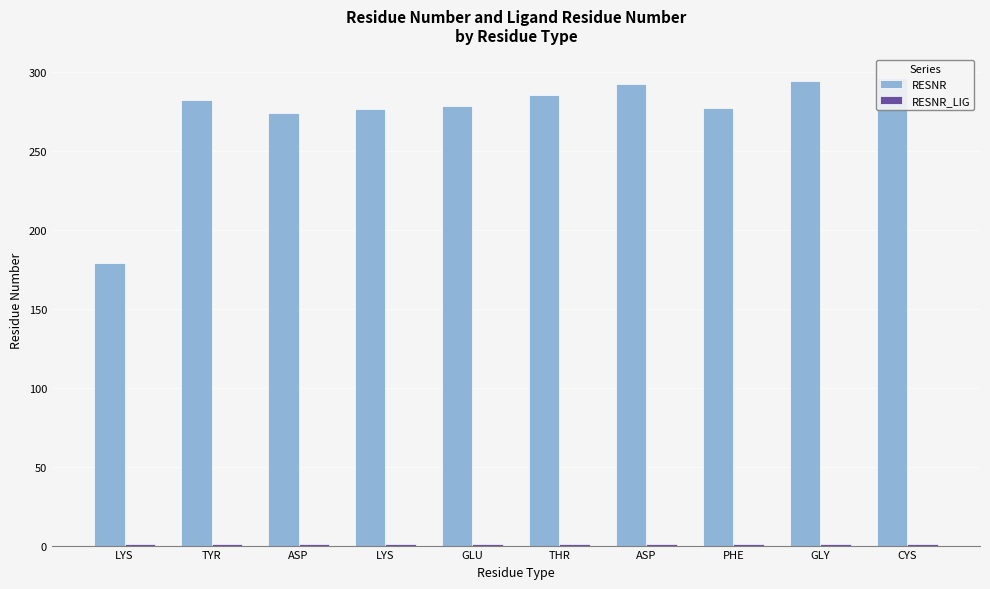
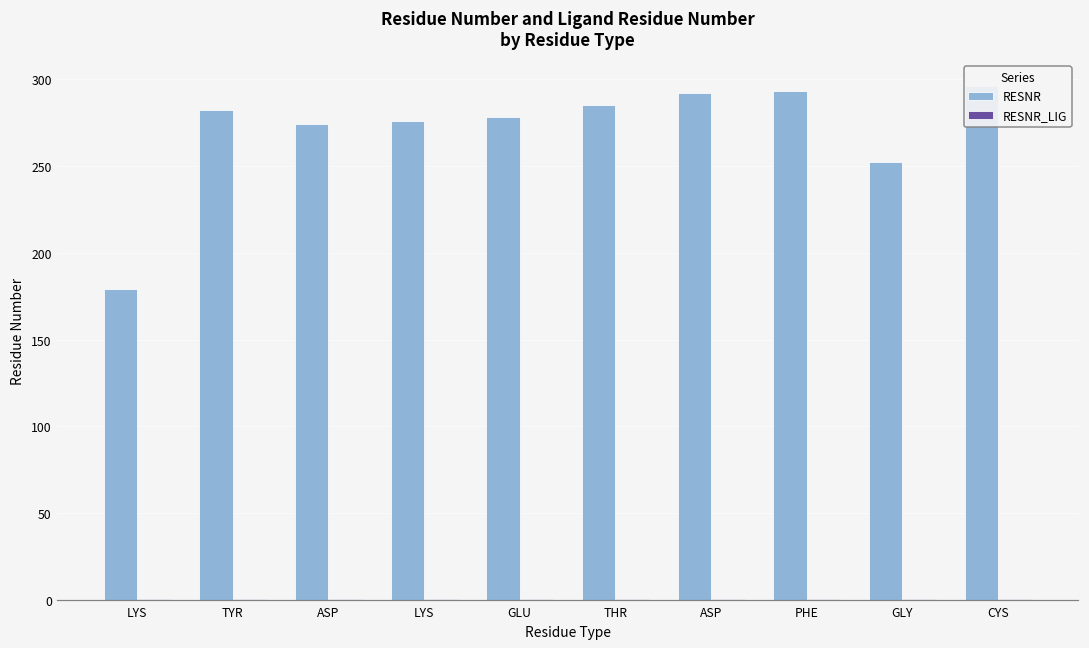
  {
    "RESNR": {
      "TYR": 282,
      "GLU": 278,
      "THR": 285,
-     "PHE": 277,
-     "GLY": 294
+     "PHE": 293,
+     "GLY": 252
    }
  }
